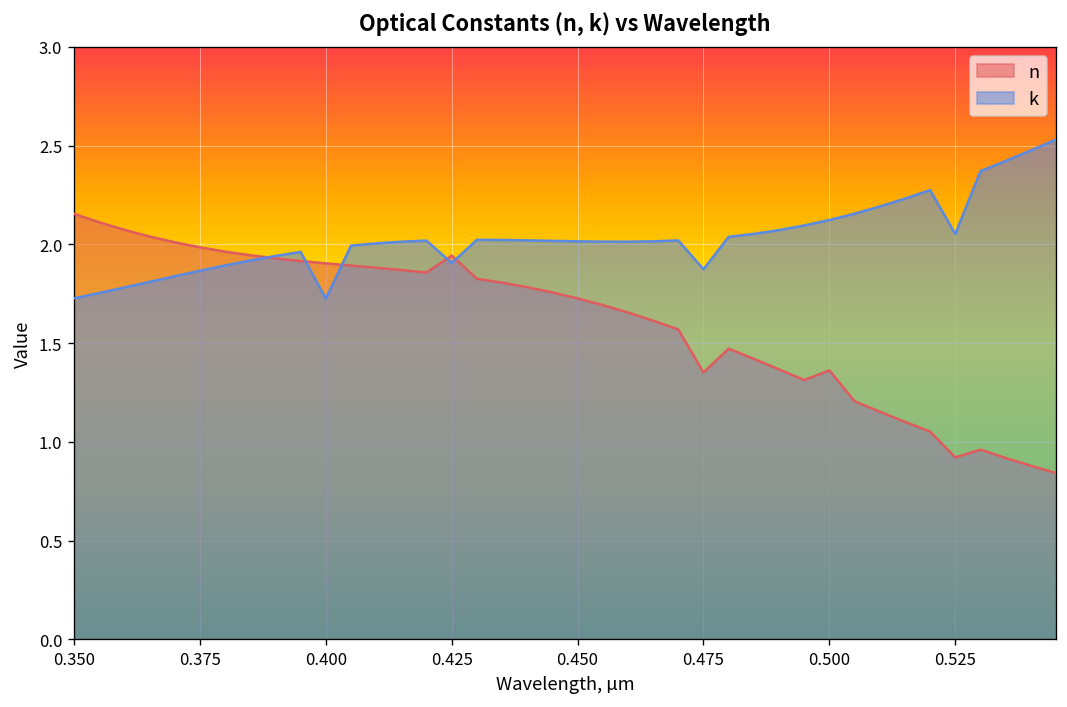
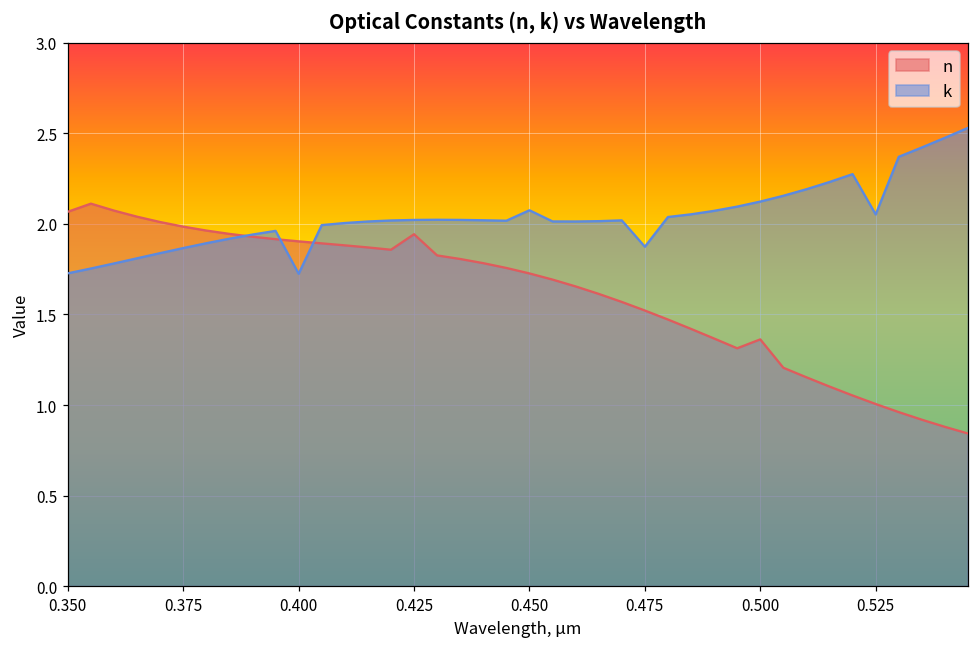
  {
    "n": {
-     "0.350": 2.15,
+     "0.350": 2.07,
      "0.375": 1.99,
      "0.400": 1.90,
      "0.425": 1.94,
      "0.450": 1.73,
-     "0.475": 1.35,
+     "0.475": 1.52,
      "0.500": 1.36,
-     "0.525": 0.92
+     "0.525": 1.01
    },
    "k": {
      "0.350": 1.73,
      "0.375": 1.87,
      "0.400": 1.72,
-     "0.425": 1.91,
-     "0.450": 2.02,
+     "0.425": 2.02,
+     "0.450": 2.08,
      "0.475": 1.87,
      "0.500": 2.12,
      "0.525": 2.05
    }
  }
